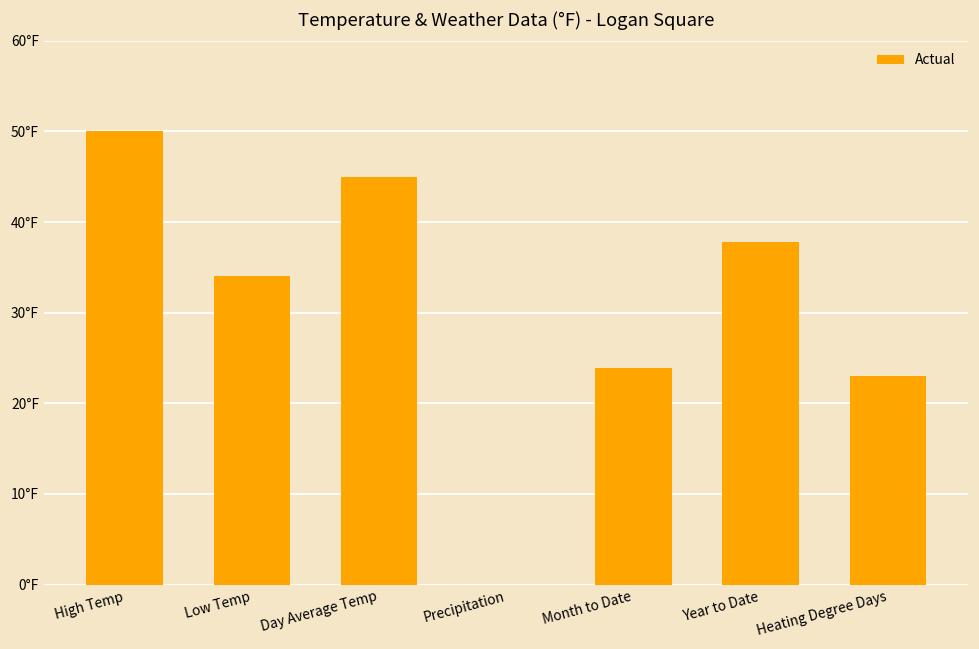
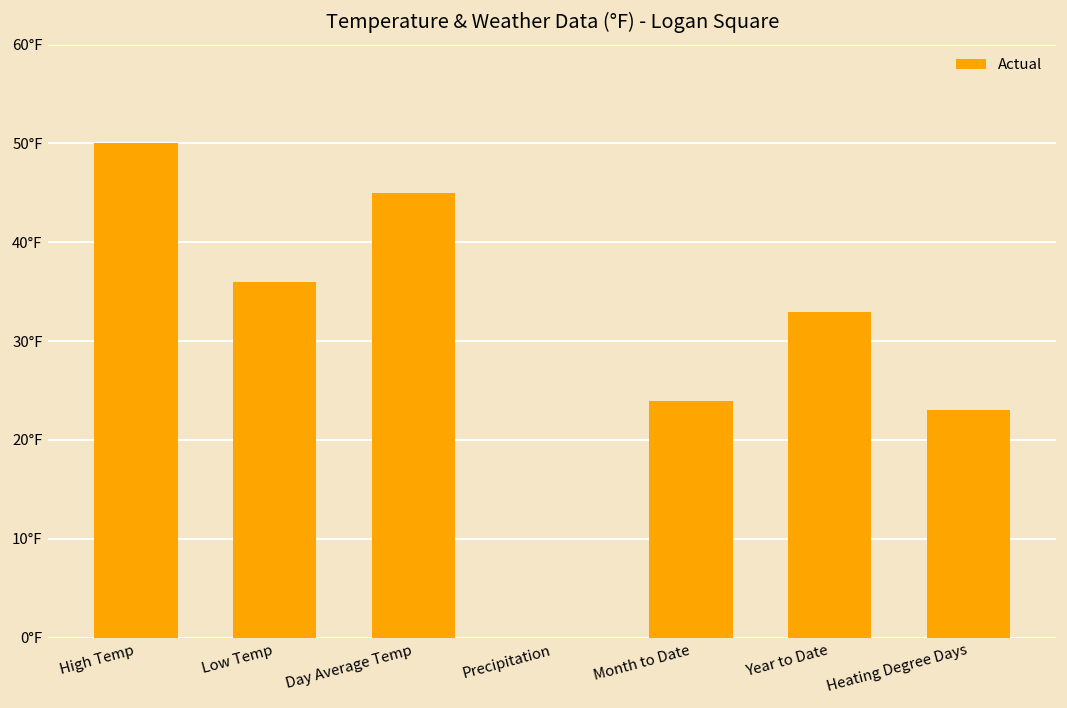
  {
    "High Temp": "50°F",
-   "Low Temp": "34°F",
+   "Low Temp": "36°F",
    "Day Average Temp": "45°F",
    "Precipitation": "0°F",
    "Month to Date": "24°F",
-   "Year to Date": "38°F",
+   "Year to Date": "33°F",
    "Heating Degree Days": "23°F"
  }
